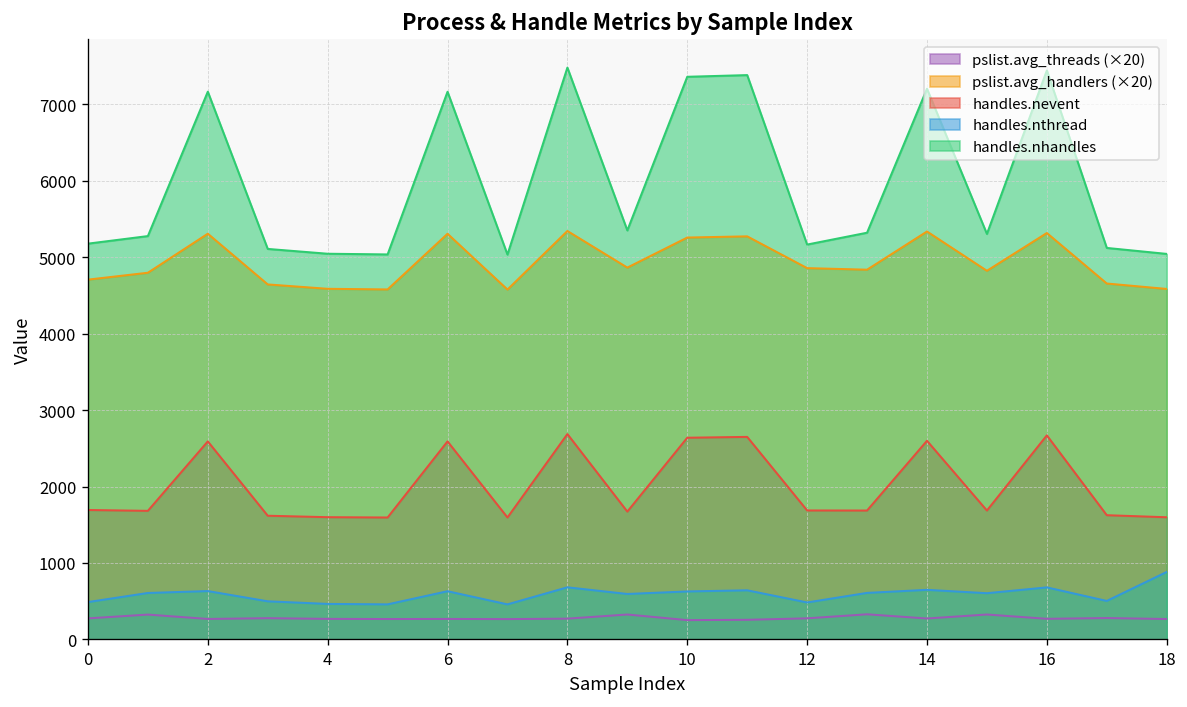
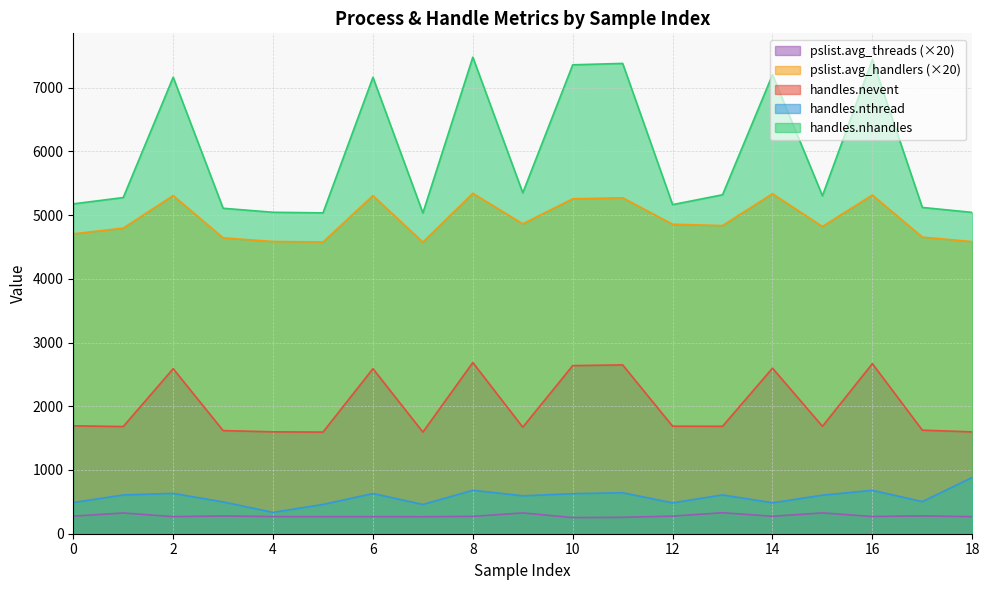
  {
    "pslist.avg_threads (×20)": {
      "0": 300,
      "2": 300,
      "4": 300,
      "6": 300,
      "8": 300,
      "10": 300,
      "12": 300,
      "14": 300,
      "16": 300,
      "18": 300
    },
    "pslist.avg_handlers (×20)": {
      "0": 4700,
      "2": 5300,
      "4": 4600,
      "6": 5300,
      "8": 5300,
      "10": 5300,
      "12": 4900,
      "14": 5300,
      "16": 5300,
      "18": 4600
    },
    "handles.nevent": {
      "0": 1700,
      "2": 2600,
      "4": 1600,
      "6": 2600,
      "8": 2700,
      "10": 2600,
      "12": 1700,
      "14": 2600,
      "16": 2700,
      "18": 1600
    },
    "handles.nthread": {
      "0": 500,
      "2": 600,
-     "4": 500,
+     "4": 300,
      "6": 600,
      "8": 700,
      "10": 600,
      "12": 500,
-     "14": 600,
+     "14": 500,
      "16": 700,
      "18": 900
    },
    "handles.nhandles": {
      "0": 5200,
      "2": 7200,
      "4": 5000,
      "6": 7200,
      "8": 7500,
      "10": 7400,
      "12": 5200,
      "18": 5000
    }
  }
